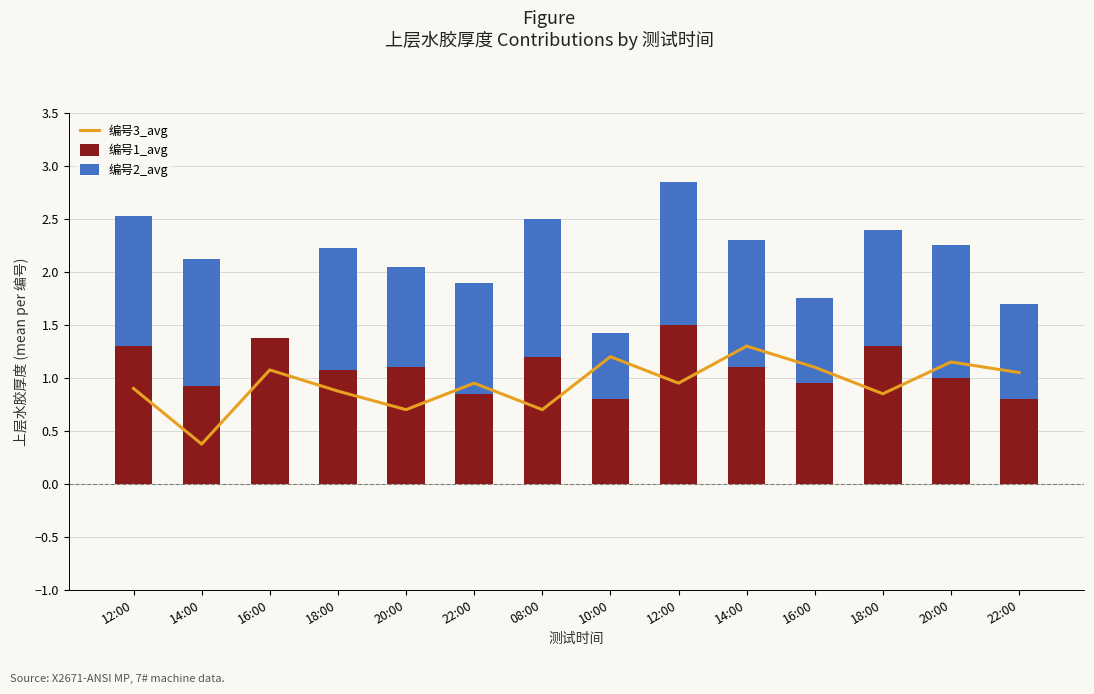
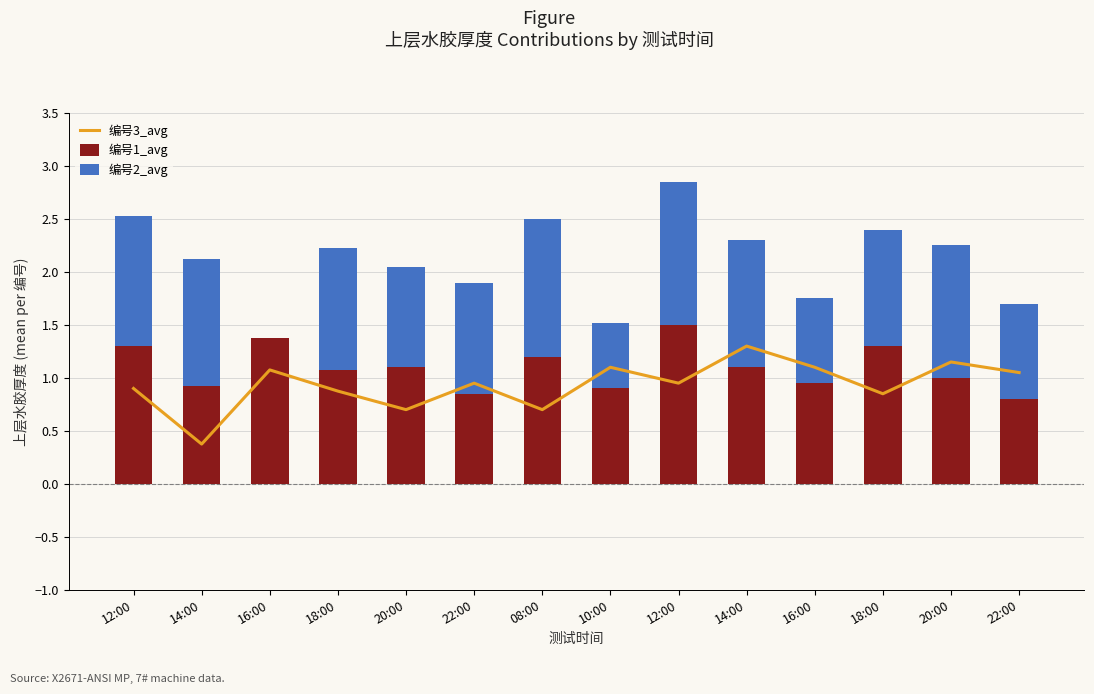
  {
    "编号1_avg": {
      "08:00": 1.20,
-     "10:00": 0.80
+     "10:00": 0.90
    },
    "编号3_avg": {
      "08:00": 0.70,
-     "10:00": 1.20
+     "10:00": 1.10
    },
    "编号2_avg": {
      "08:00": 1.30,
      "10:00": 0.62
    }
  }
